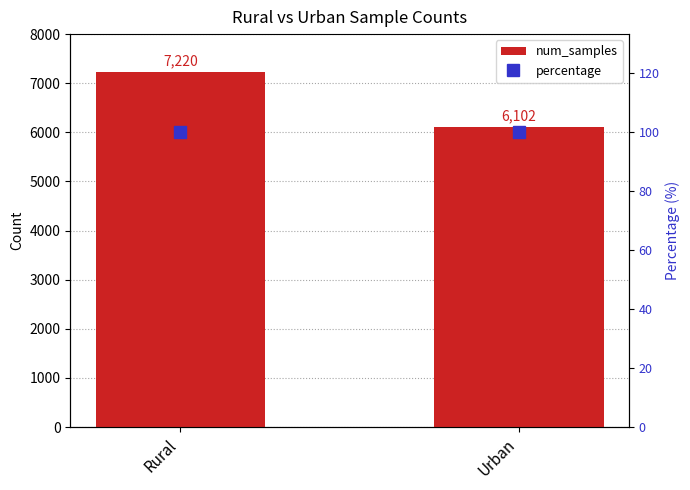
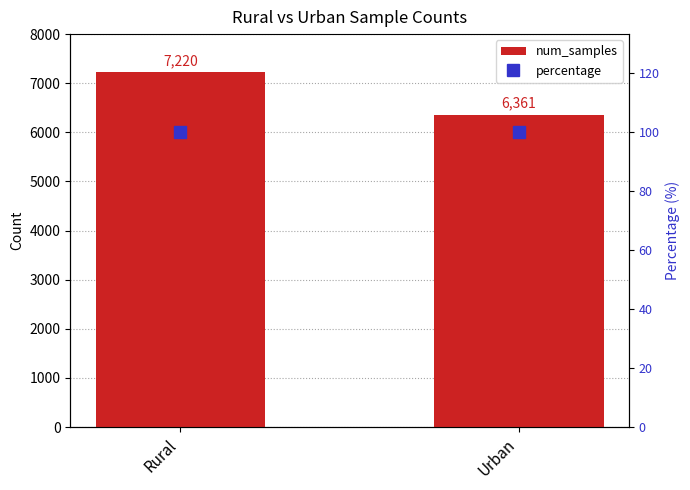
  {
    "num_samples": {
      "Rural": "7,220",
-     "Urban": "6,102"
+     "Urban": "6,361"
    }
  }
